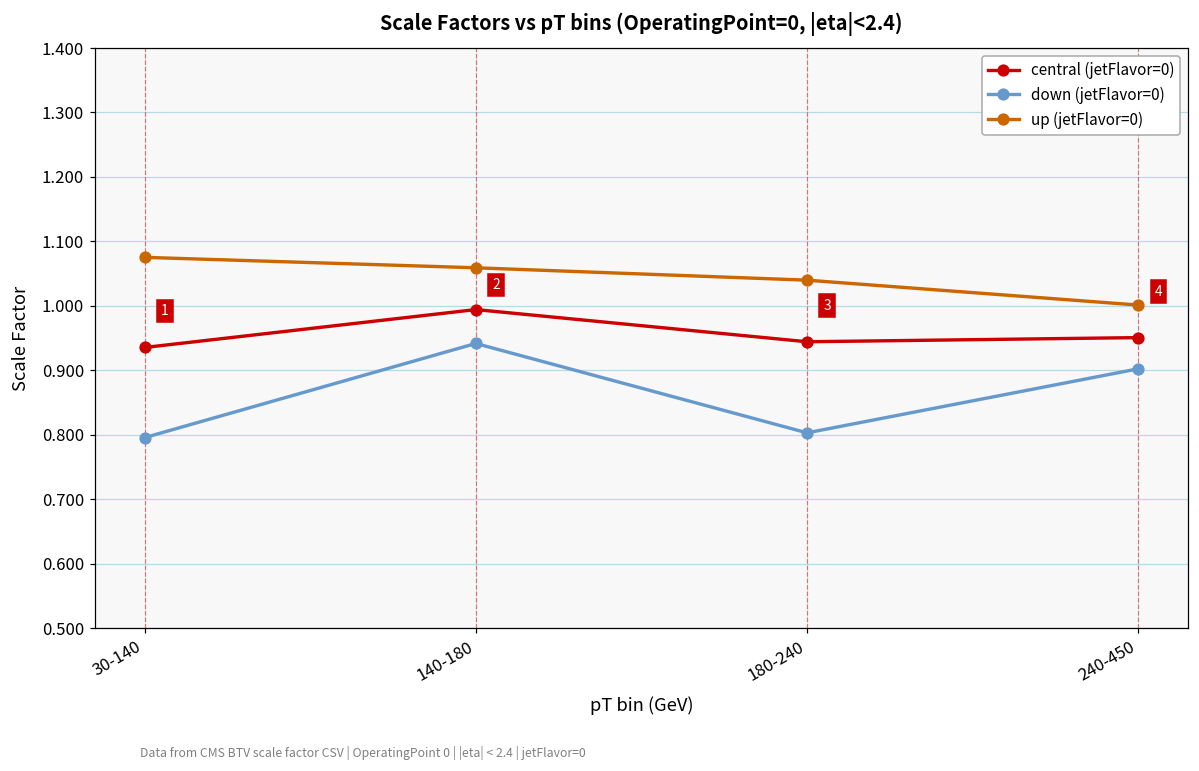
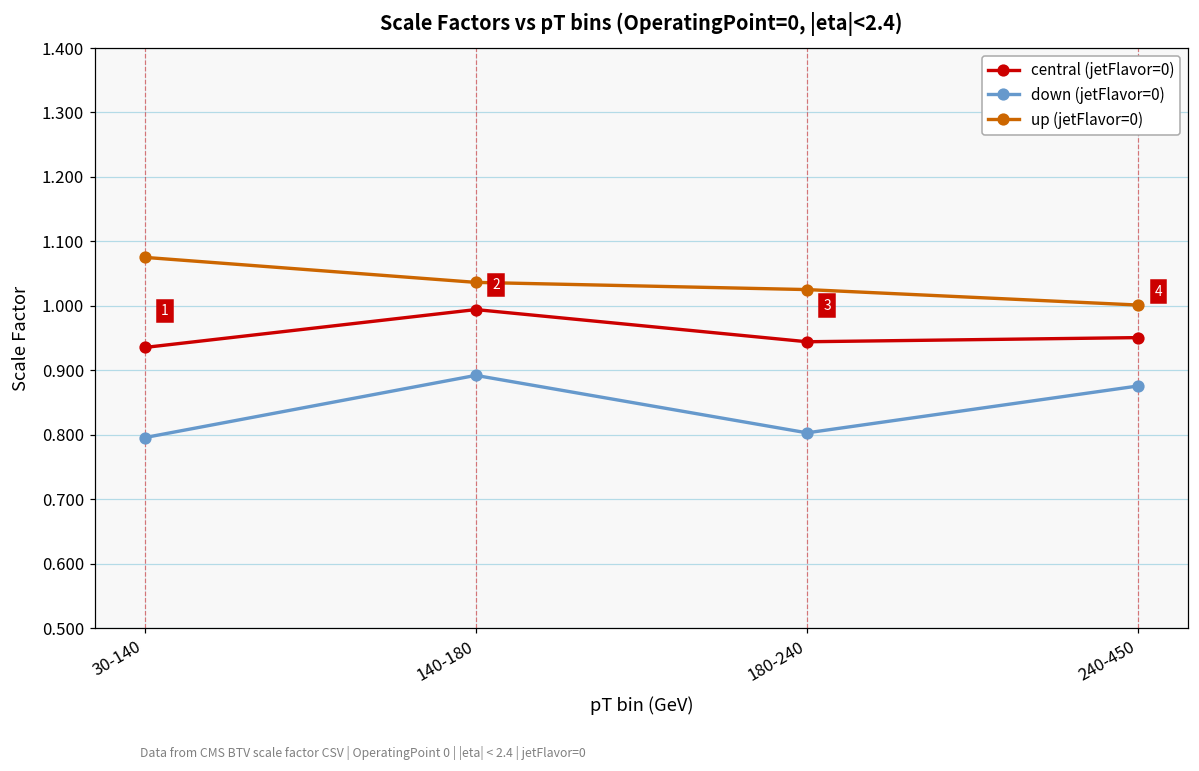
  {
    "central (jetFlavor=0)": {
      "140-180": 0.99,
      "180-240": 0.94,
      "240-450": 0.95
    },
    "down (jetFlavor=0)": {
      "30-140": 0.80,
-     "140-180": 0.94,
+     "140-180": 0.89,
      "180-240": 0.80,
-     "240-450": 0.90
+     "240-450": 0.88
    },
    "up (jetFlavor=0)": {
      "30-140": 1.08,
-     "140-180": 1.06,
-     "180-240": 1.04
+     "140-180": 1.04,
+     "180-240": 1.03
    }
  }
